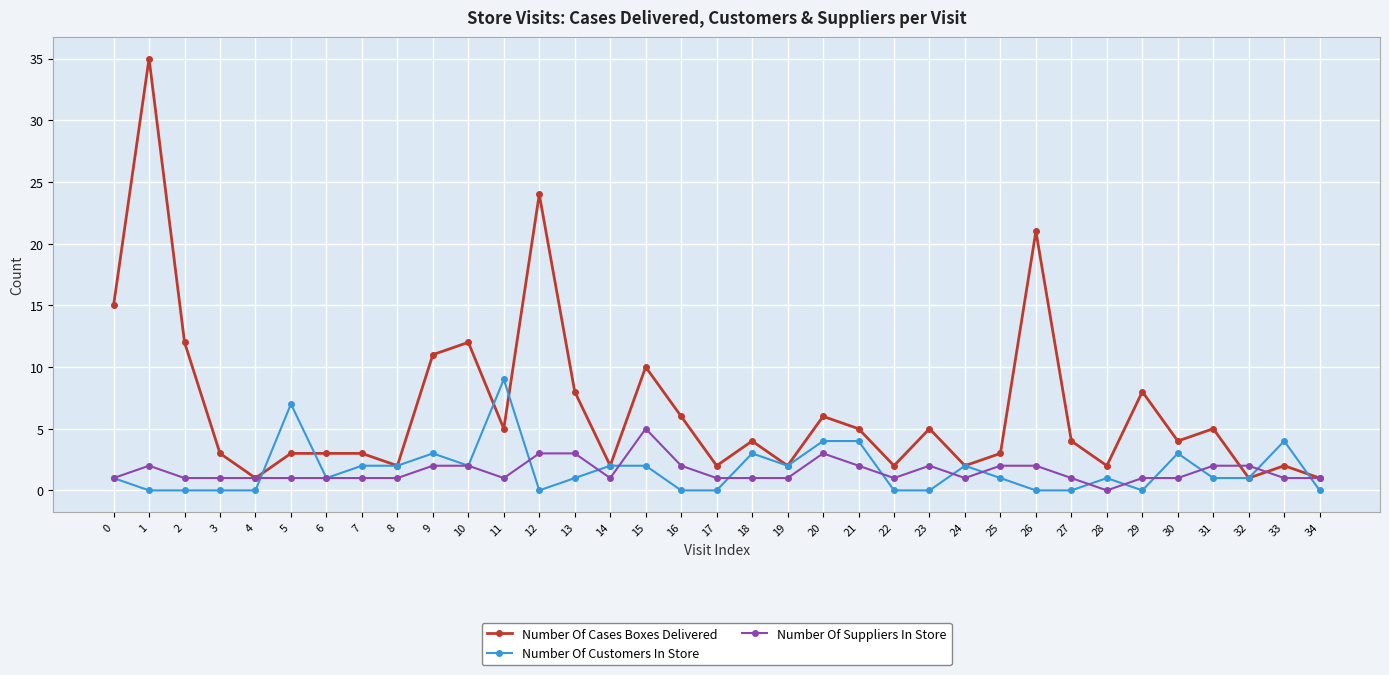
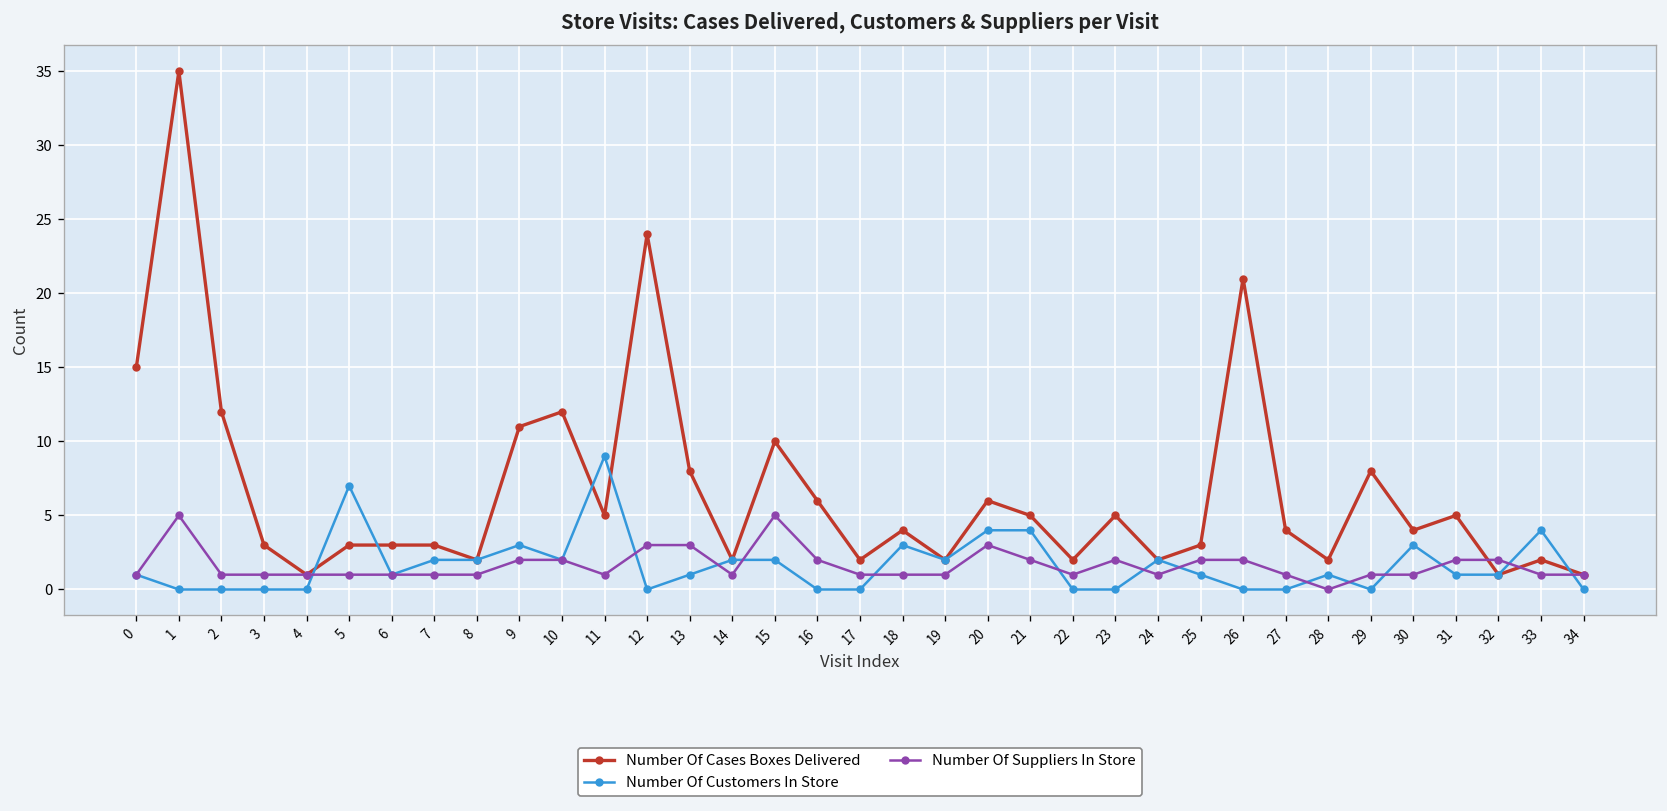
  {
    "Number Of Cases Boxes Delivered": {
      "0": 15,
      "1": 35,
      "2": 12,
      "3": 3,
      "5": 3,
      "6": 3,
      "7": 3,
      "9": 11,
      "10": 12,
      "11": 5,
      "12": 24,
      "13": 8,
      "15": 10,
      "16": 6,
      "17": 2,
      "18": 4,
      "20": 6,
      "21": 5,
      "22": 2,
      "23": 5,
      "25": 3,
      "26": 21,
      "27": 4,
      "28": 2,
      "29": 8,
      "30": 4,
      "31": 5,
      "33": 2
    },
    "Number Of Customers In Store": {
      "1": 0,
      "2": 0,
      "3": 0,
      "4": 0,
      "5": 7,
      "7": 2,
      "9": 3,
      "11": 9,
      "12": 0,
      "13": 1,
      "15": 2,
      "16": 0,
      "17": 0,
      "18": 3,
      "20": 4,
      "21": 4,
      "22": 0,
      "23": 0,
      "25": 1,
      "26": 0,
      "27": 0,
      "28": 1,
      "29": 0,
      "30": 3,
      "31": 1,
      "33": 4,
      "34": 0
    },
    "Number Of Suppliers In Store": {
-     "1": 2,
+     "1": 5,
      "2": 1,
      "3": 1,
      "5": 1,
      "7": 1,
      "8": 1,
      "9": 2,
      "11": 1,
      "12": 3,
      "13": 3,
      "14": 1,
      "15": 5,
      "16": 2,
      "17": 1,
      "18": 1,
      "19": 1,
      "20": 3,
      "21": 2,
      "22": 1,
      "23": 2,
      "24": 1,
      "25": 2,
      "26": 2,
      "27": 1,
      "28": 0,
      "29": 1,
      "30": 1,
      "31": 2,
      "32": 2,
      "33": 1
    }
  }
